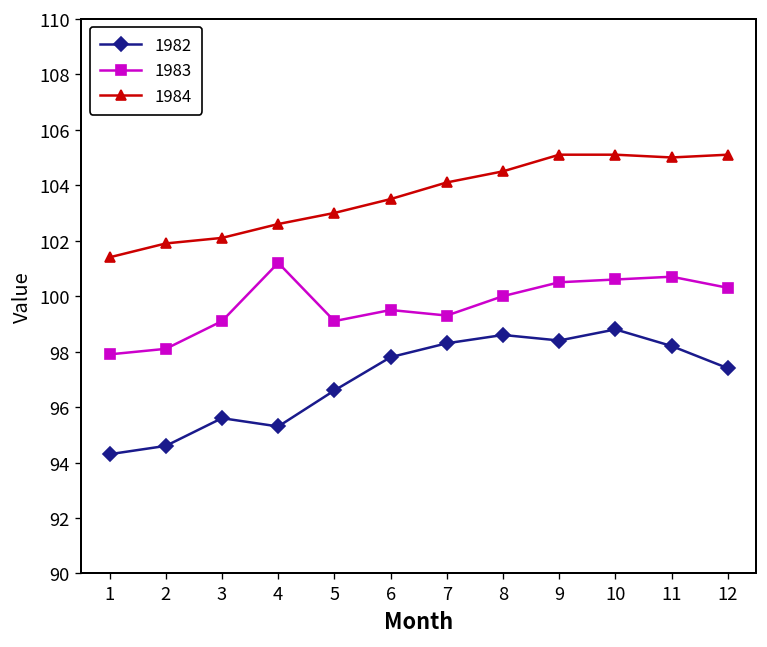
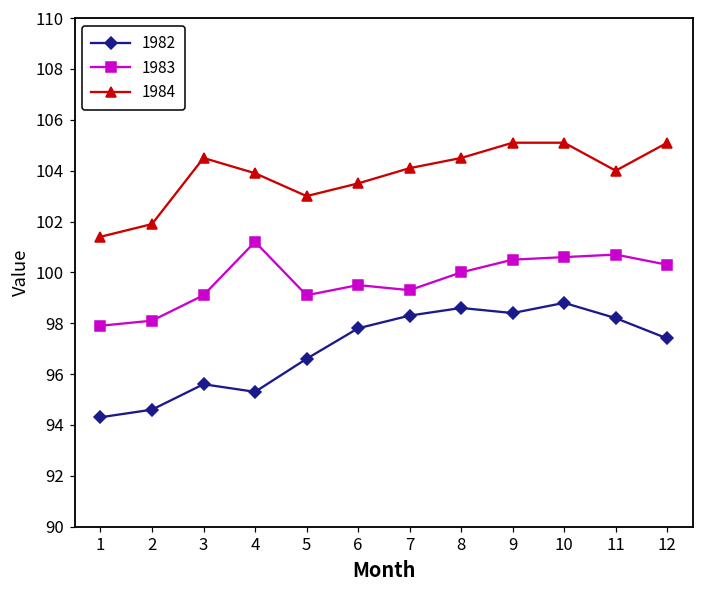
  {
    "1982": {
      "1": 94.3,
      "2": 94.6,
      "3": 95.6,
      "4": 95.3,
      "5": 96.6,
      "6": 97.8,
      "7": 98.3,
      "8": 98.6,
      "9": 98.4,
      "10": 98.8,
      "11": 98.2,
      "12": 97.4
    },
    "1983": {
      "1": 97.9,
      "2": 98.1,
      "3": 99.1,
      "4": 101.2,
      "5": 99.1,
      "6": 99.5,
      "7": 99.3,
      "8": 100.0,
      "9": 100.5,
      "10": 100.6,
      "11": 100.7,
      "12": 100.3
    },
    "1984": {
      "1": 101.4,
      "2": 101.9,
-     "3": 102.1,
-     "4": 102.6,
+     "3": 104.5,
+     "4": 103.9,
      "5": 103.0,
      "6": 103.5,
      "7": 104.1,
      "8": 104.5,
      "9": 105.1,
      "10": 105.1,
-     "11": 105,
+     "11": 104,
      "12": 105.1
    }
  }
